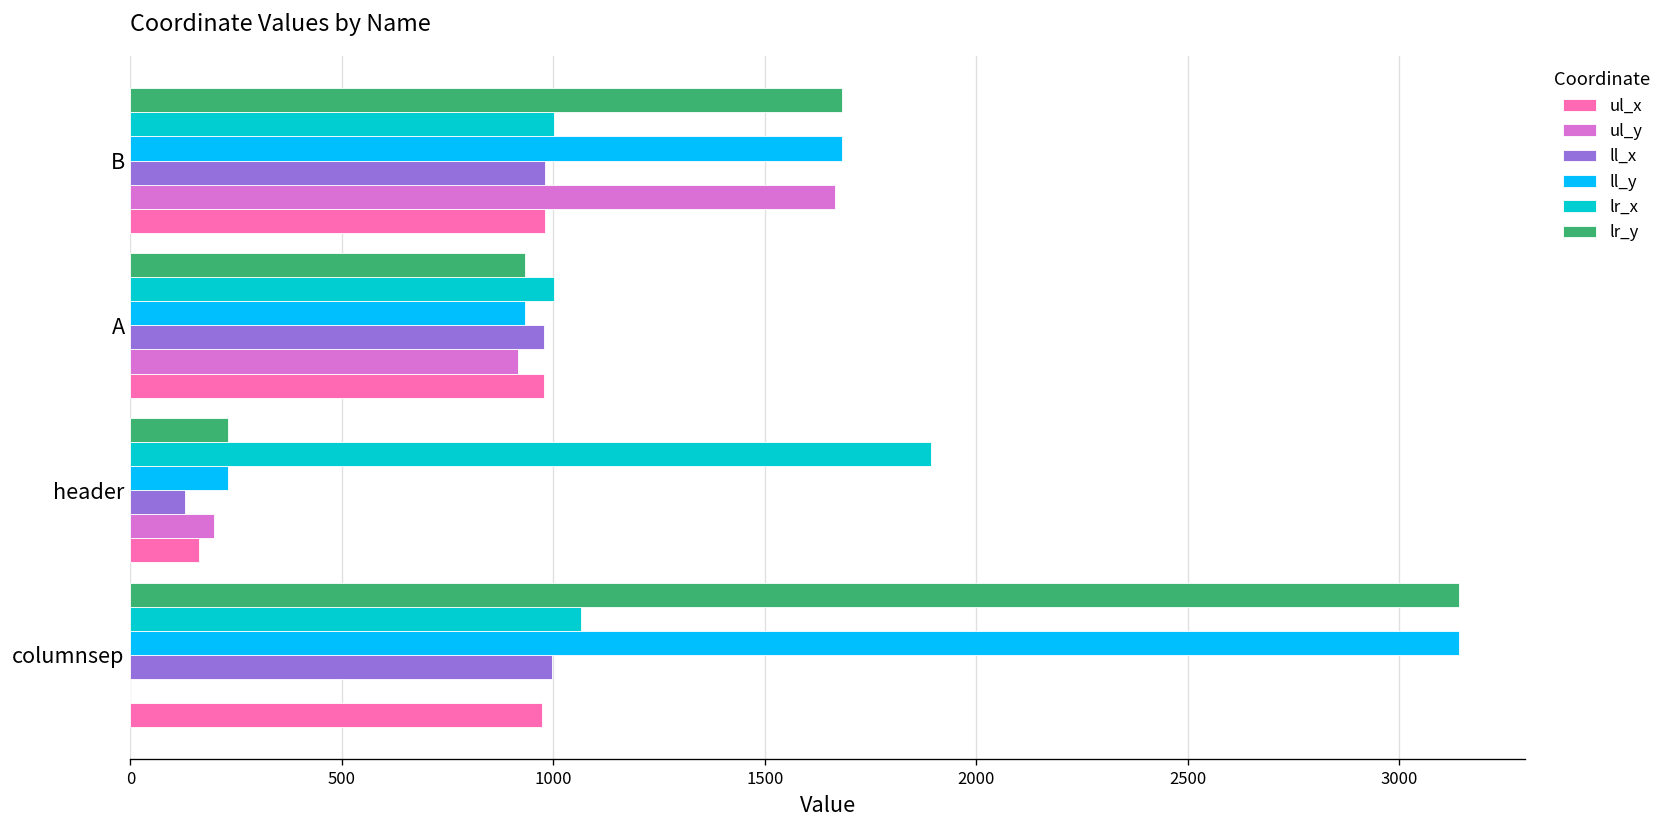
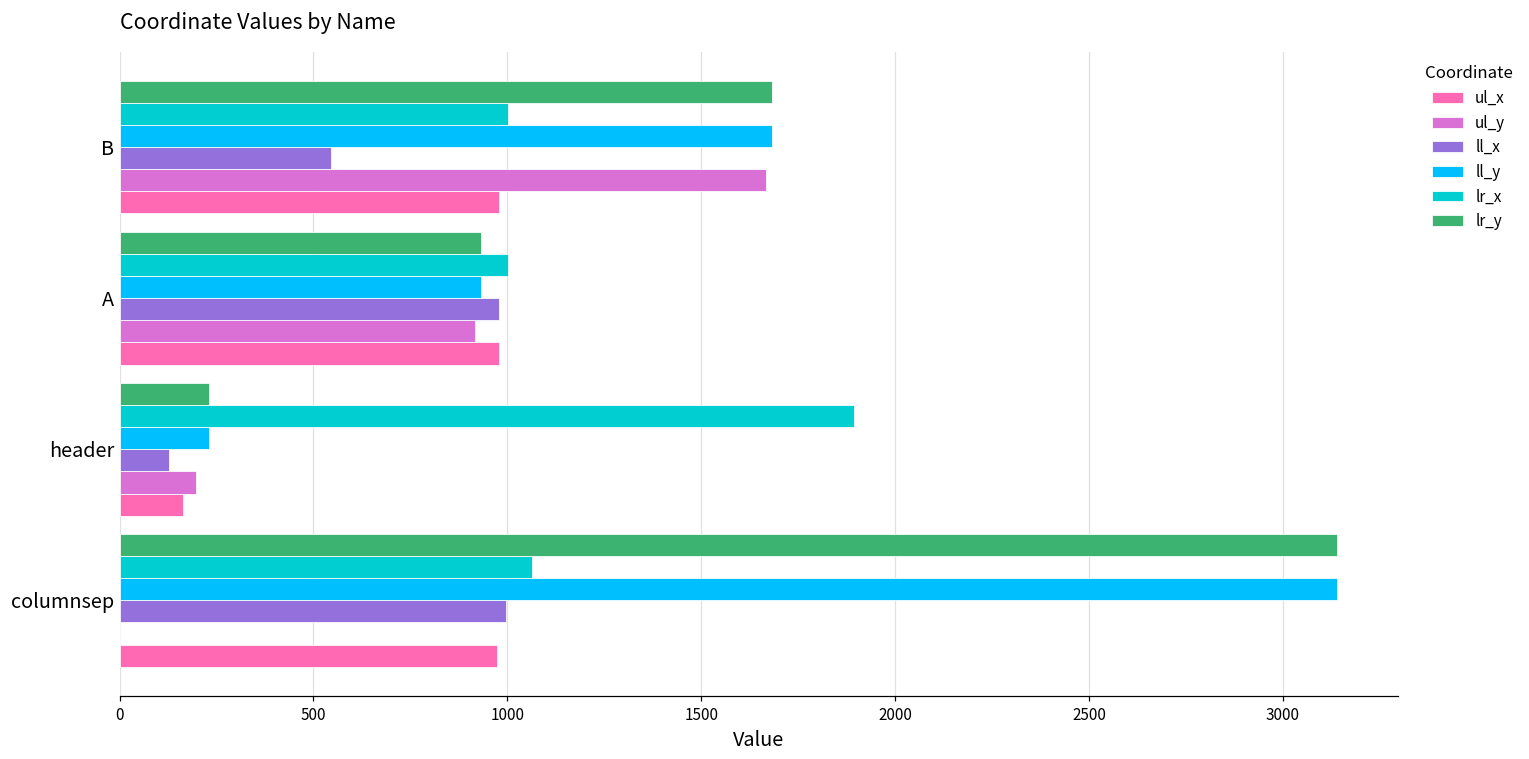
  {
    "ll_x": {
-     "B": 980,
+     "B": 550,
      "A": 980,
      "header": 130,
      "columnsep": 1000
    },
    "lr_y": {
      "B": 1680,
      "A": 930,
      "header": 230,
      "columnsep": 3140
    }
  }
